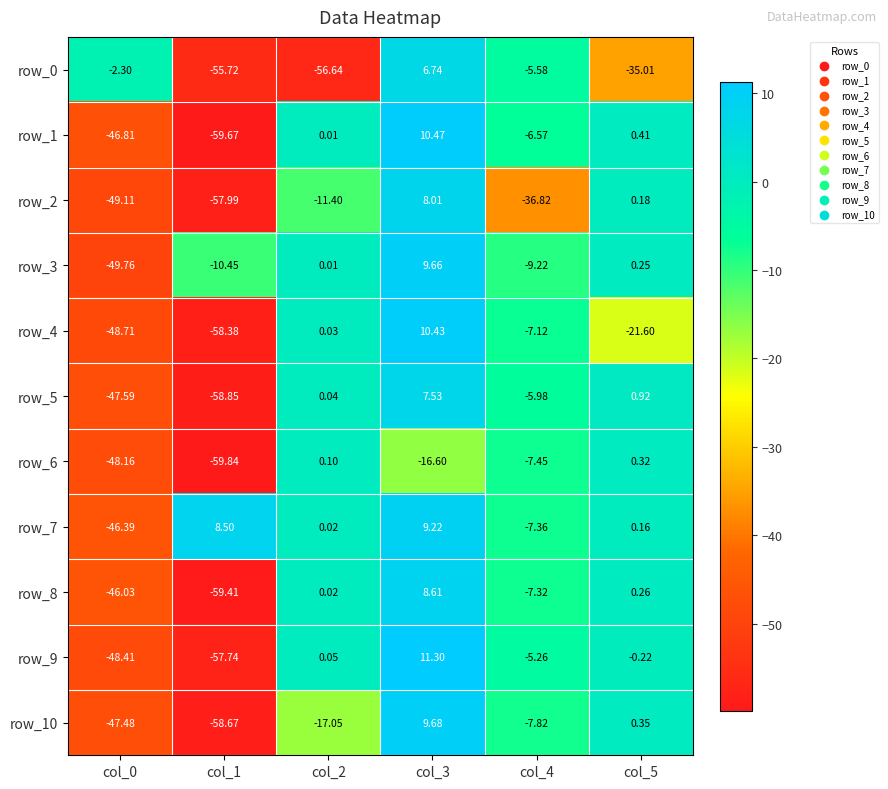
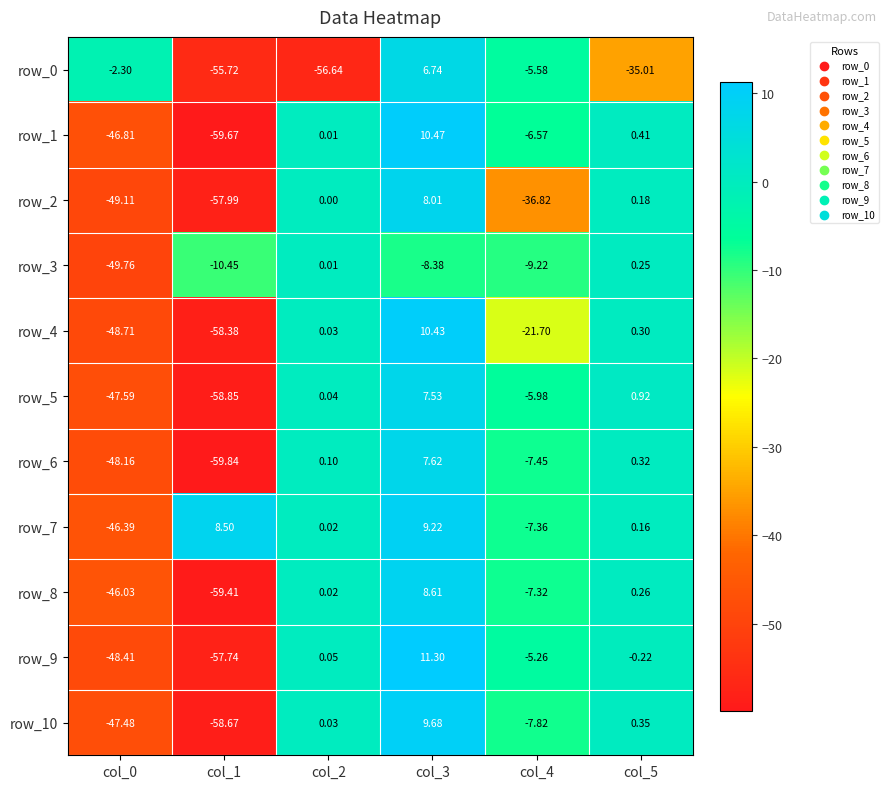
  {
    "row_0": {
      "col_0": -2.30,
      "col_1": -55.72,
      "col_2": -56.64,
      "col_3": 6.74,
      "col_4": -5.58,
      "col_5": -35.01
    },
    "row_1": {
      "col_0": -46.81,
      "col_1": -59.67,
      "col_2": 0.01,
      "col_3": 10.47,
      "col_4": -6.57,
      "col_5": 0.41
    },
    "row_2": {
      "col_0": -49.11,
      "col_1": -57.99,
-     "col_2": -11.40,
+     "col_2": 0.00,
      "col_3": 8.01,
      "col_4": -36.82,
      "col_5": 0.18
    },
    "row_3": {
      "col_0": -49.76,
      "col_1": -10.45,
      "col_2": 0.01,
-     "col_3": 9.66,
+     "col_3": -8.38,
      "col_4": -9.22,
      "col_5": 0.25
    },
    "row_4": {
      "col_0": -48.71,
      "col_1": -58.38,
      "col_2": 0.03,
      "col_3": 10.43,
-     "col_4": -7.12,
-     "col_5": -21.60
+     "col_4": -21.70,
+     "col_5": 0.30
    },
    "row_5": {
      "col_0": -47.59,
      "col_1": -58.85,
      "col_2": 0.04,
      "col_3": 7.53,
      "col_4": -5.98,
      "col_5": 0.92
    },
    "row_6": {
      "col_0": -48.16,
      "col_1": -59.84,
      "col_2": 0.10,
-     "col_3": -16.60,
+     "col_3": 7.62,
      "col_4": -7.45,
      "col_5": 0.32
    },
    "row_7": {
      "col_0": -46.39,
      "col_1": 8.50,
      "col_2": 0.02,
      "col_3": 9.22,
      "col_4": -7.36,
      "col_5": 0.16
    },
    "row_8": {
      "col_0": -46.03,
      "col_1": -59.41,
      "col_2": 0.02,
      "col_3": 8.61,
      "col_4": -7.32,
      "col_5": 0.26
    },
    "row_9": {
      "col_0": -48.41,
      "col_1": -57.74,
      "col_2": 0.05,
      "col_3": 11.30,
      "col_4": -5.26,
      "col_5": -0.22
    },
    "row_10": {
      "col_0": -47.48,
      "col_1": -58.67,
-     "col_2": -17.05,
+     "col_2": 0.03,
      "col_3": 9.68,
      "col_4": -7.82,
      "col_5": 0.35
    }
  }
